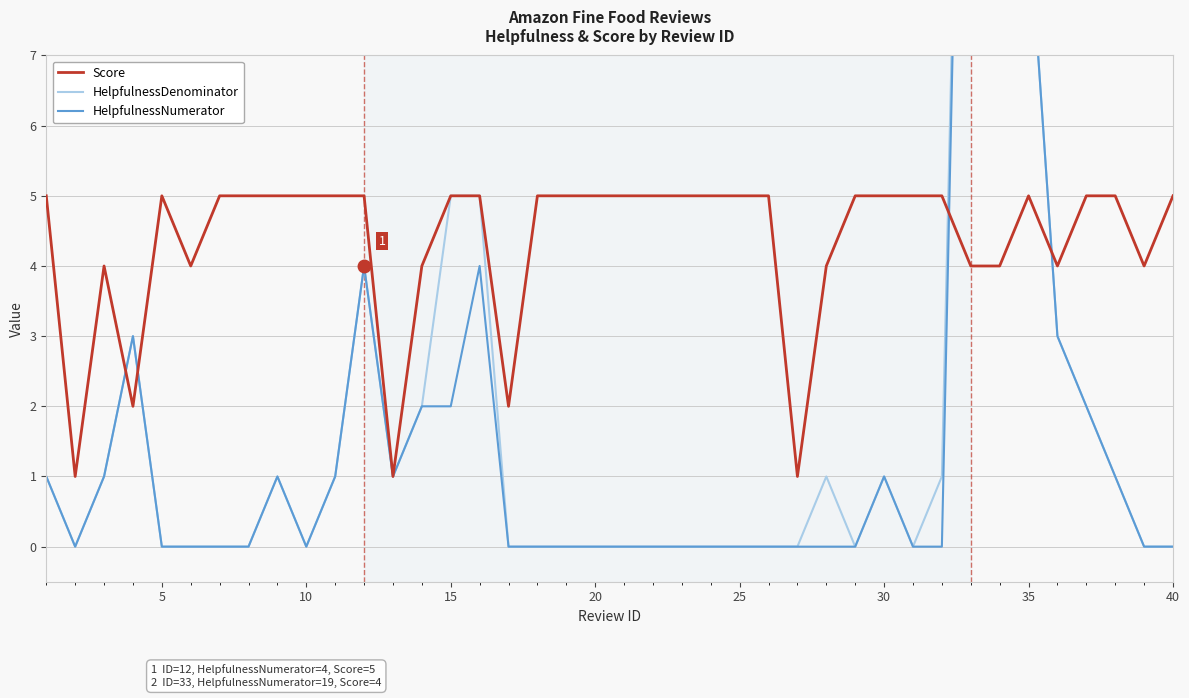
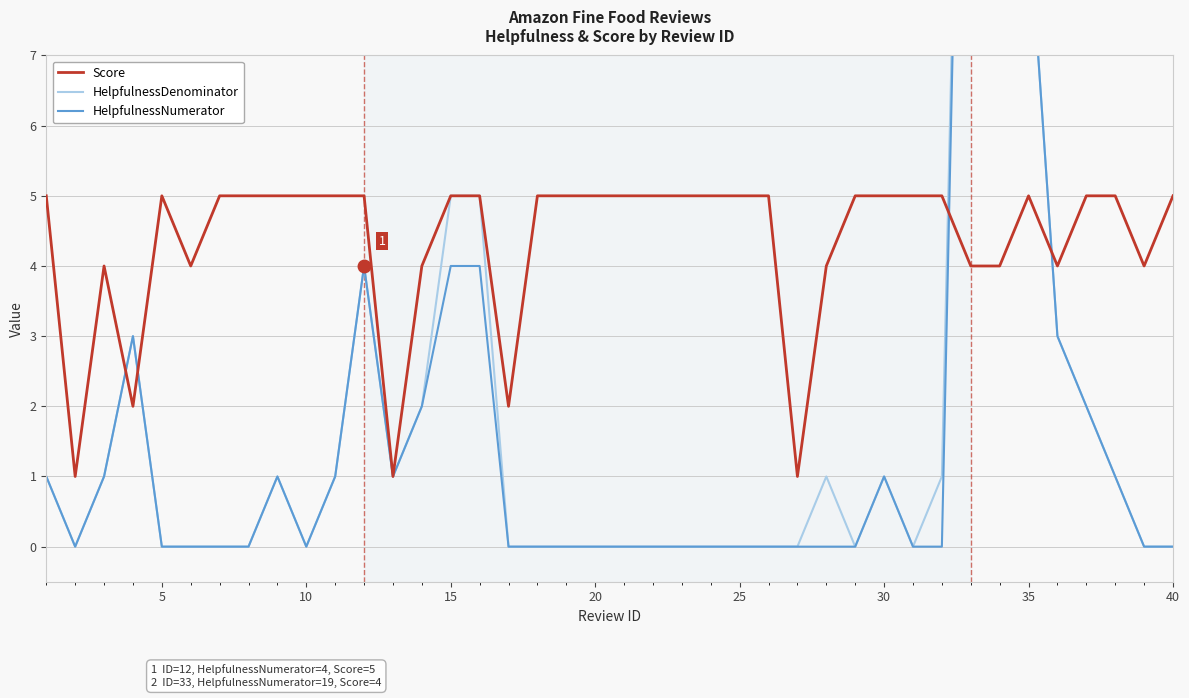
  {
    "HelpfulnessNumerator": {
-     "15": 2
+     "15": 4
    }
  }
